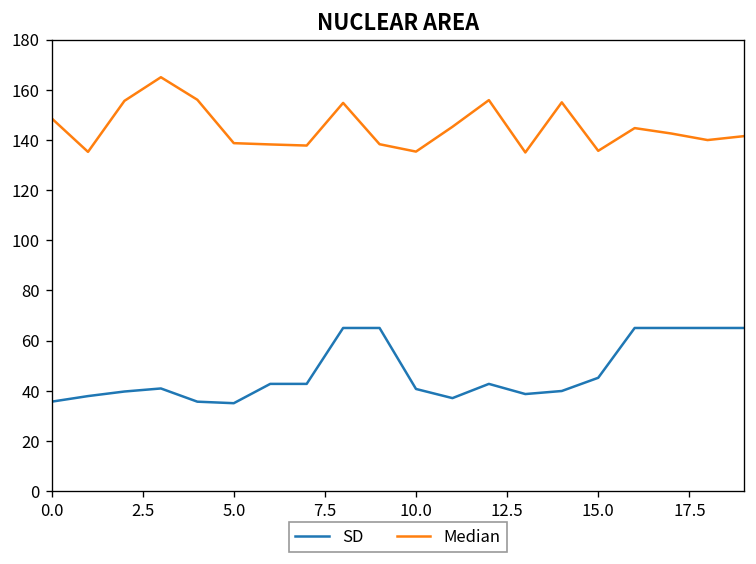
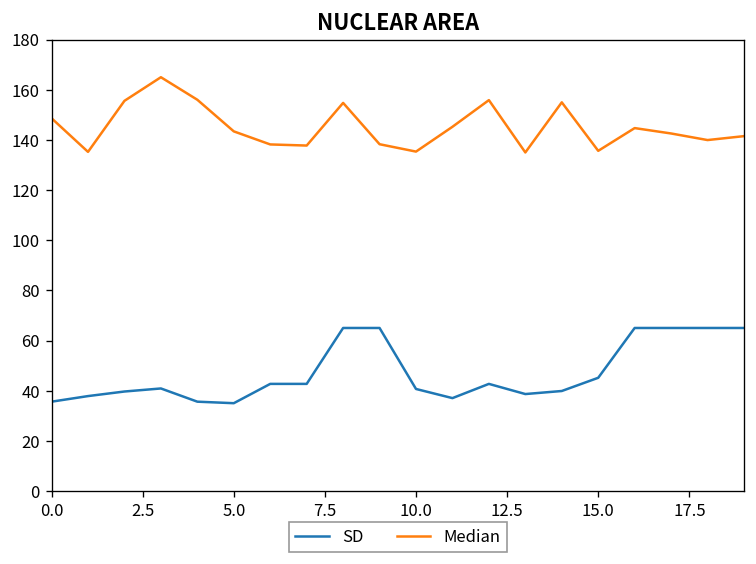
  {
    "SD": {
      "0.0": 36,
      "5.0": 35,
      "10.0": 41,
      "15.0": 45
    },
    "Median": {
      "0.0": 149,
-     "5.0": 139,
+     "5.0": 143,
      "10.0": 135,
      "15.0": 136
    }
  }
